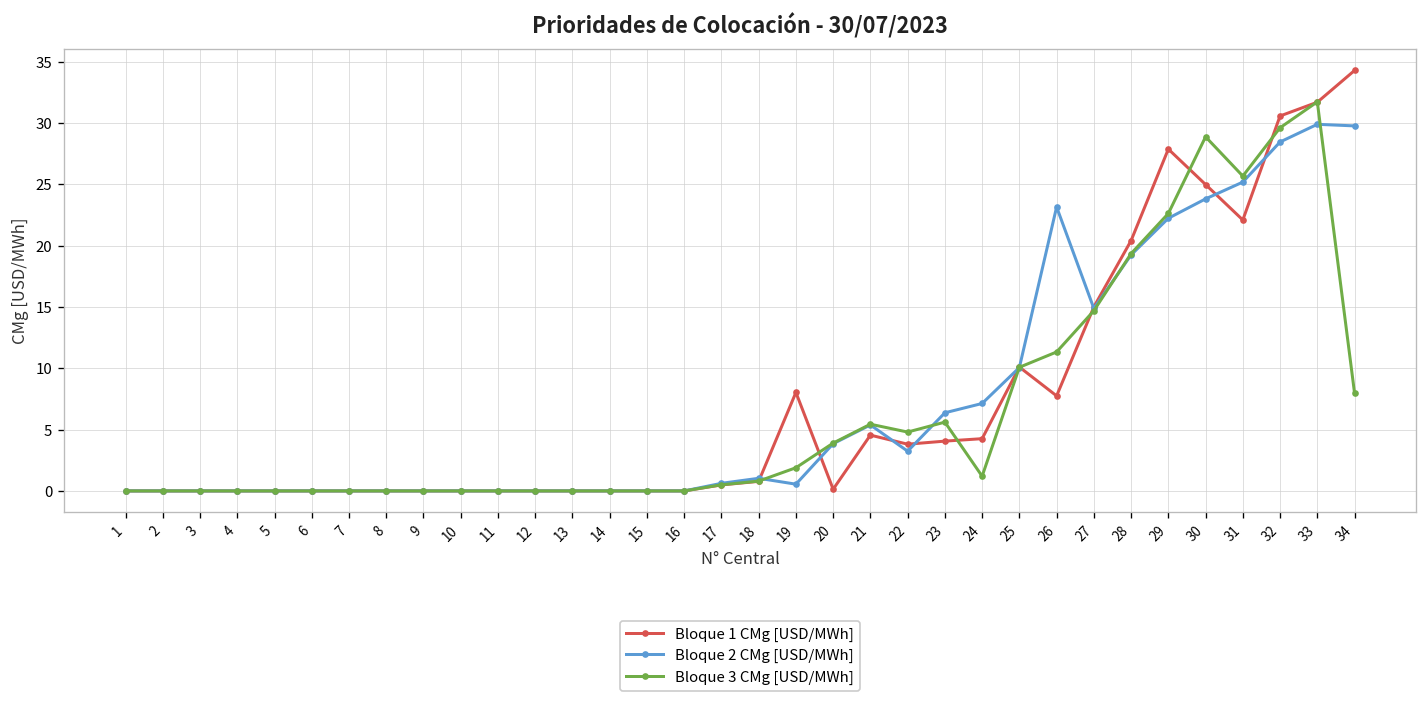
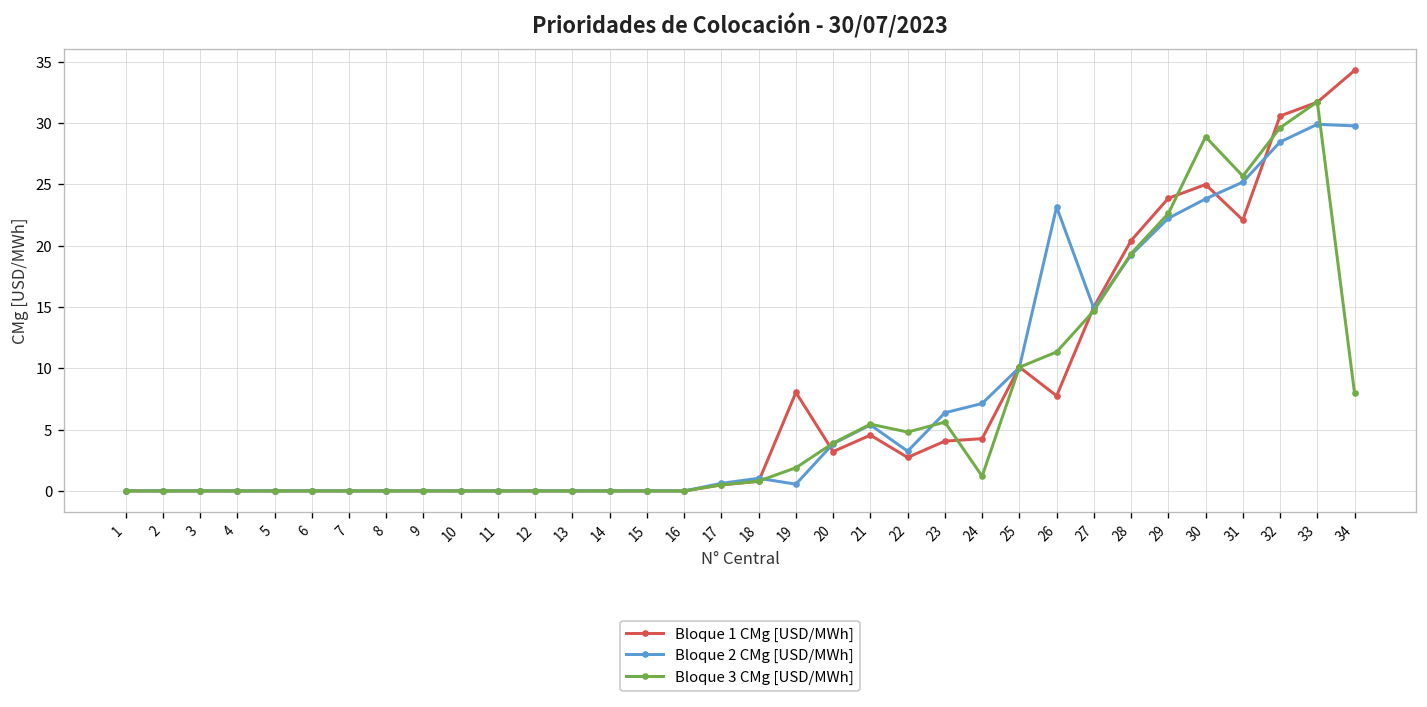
  {
    "Bloque 1 CMg [USD/MWh]": {
      "19": 8.0,
-     "20": 0.1,
+     "20": 3.2,
      "21": 4.6,
-     "22": 3.8,
+     "22": 2.7,
      "23": 4.1,
      "24": 4.3,
      "26": 7.8,
      "28": 20.4,
-     "29": 27.9,
+     "29": 23.9,
      "30": 25.0,
      "31": 22.1,
      "32": 30.6,
      "34": 34.3
    },
    "Bloque 2 CMg [USD/MWh]": {
      "19": 0.6,
      "22": 3.2,
      "23": 6.4,
      "24": 7.1,
      "26": 23.2,
      "29": 22.2,
      "30": 23.8,
      "31": 25.2,
      "32": 28.5,
      "33": 29.9,
      "34": 29.8
    },
    "Bloque 3 CMg [USD/MWh]": {
      "19": 1.9,
      "22": 4.8,
      "23": 5.6,
      "24": 1.2,
      "26": 11.3,
      "29": 22.6,
      "30": 28.9,
      "31": 25.7,
      "32": 29.6,
      "34": 8.0
    }
  }
